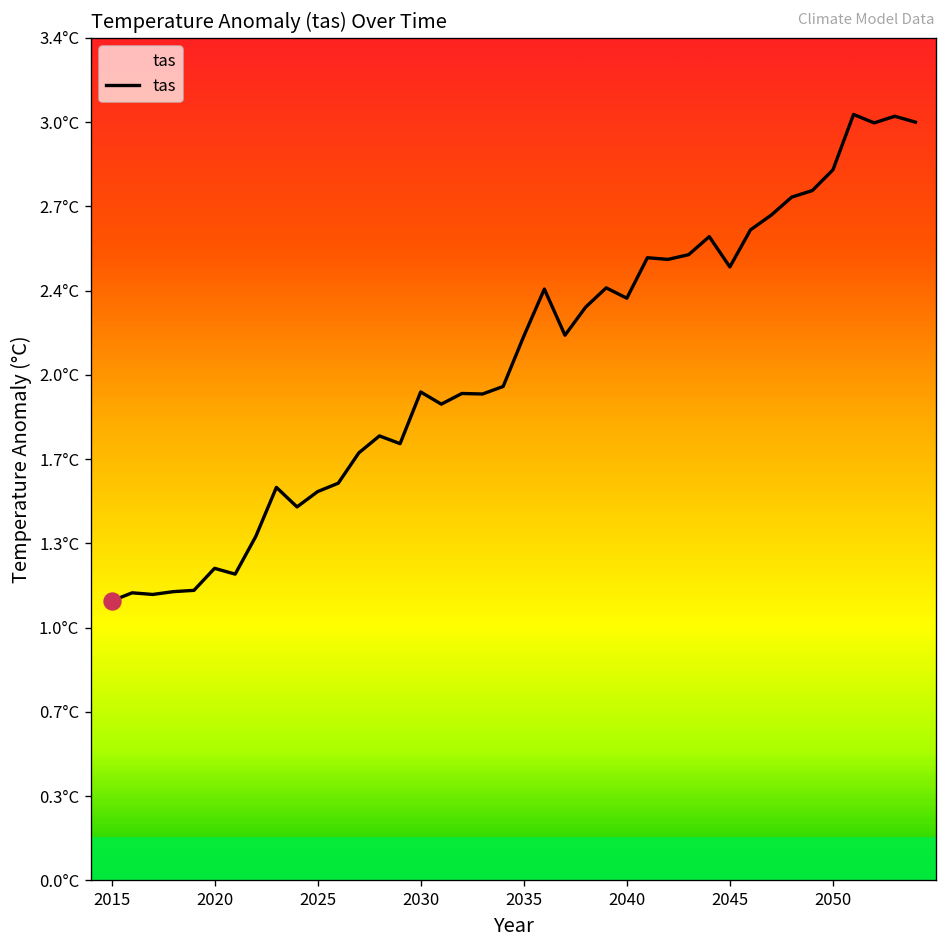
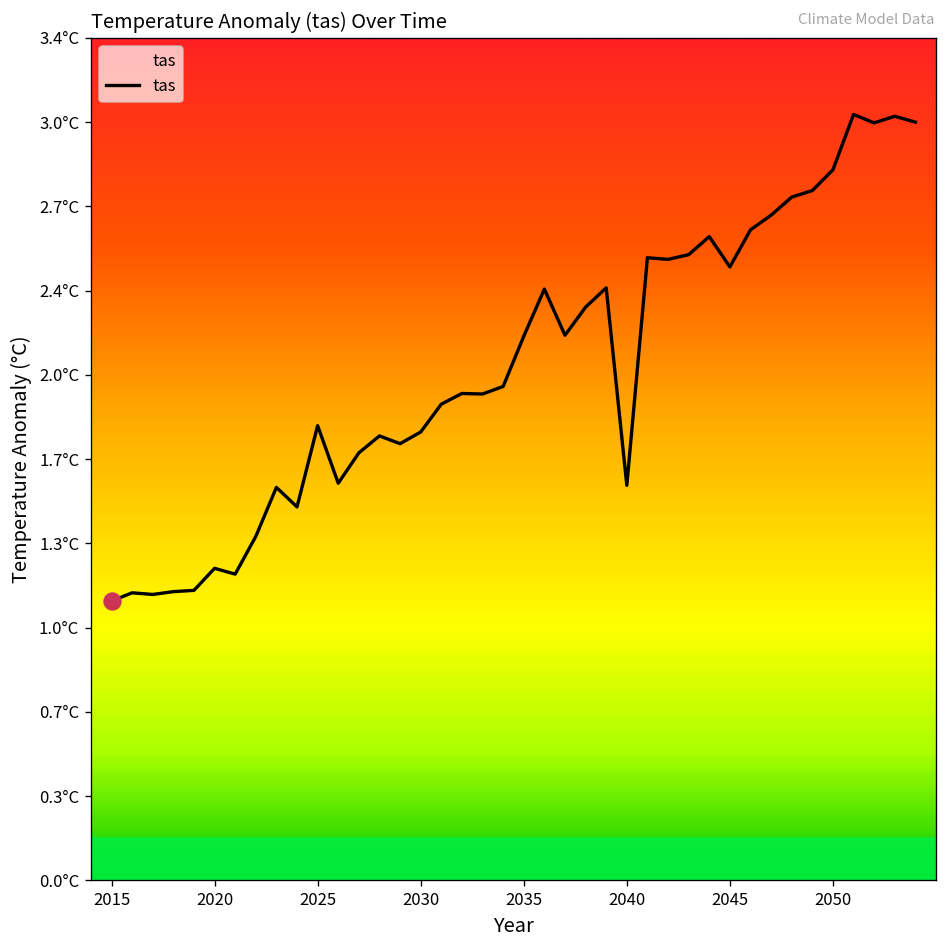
  {
    "tas": {
      "2020": "1.25°C",
-     "2025": "1.55°C",
-     "2030": "1.95°C",
+     "2025": "1.82°C",
+     "2030": "1.79°C",
      "2035": "2.17°C",
-     "2040": "2.33°C",
+     "2040": "1.58°C",
      "2045": "2.45°C",
      "2050": "2.84°C"
    }
  }
